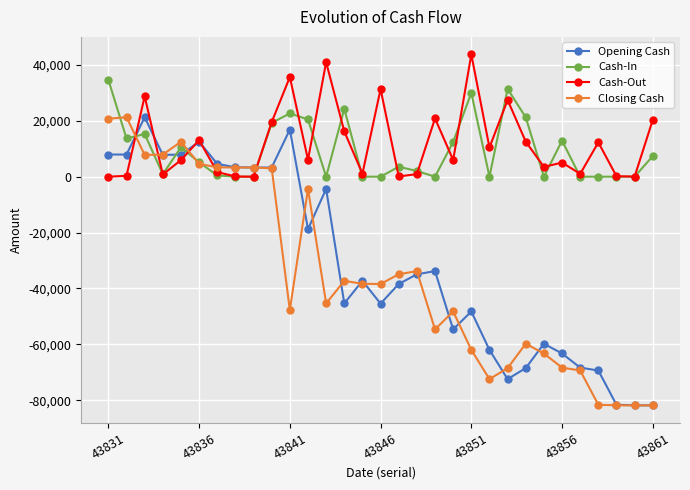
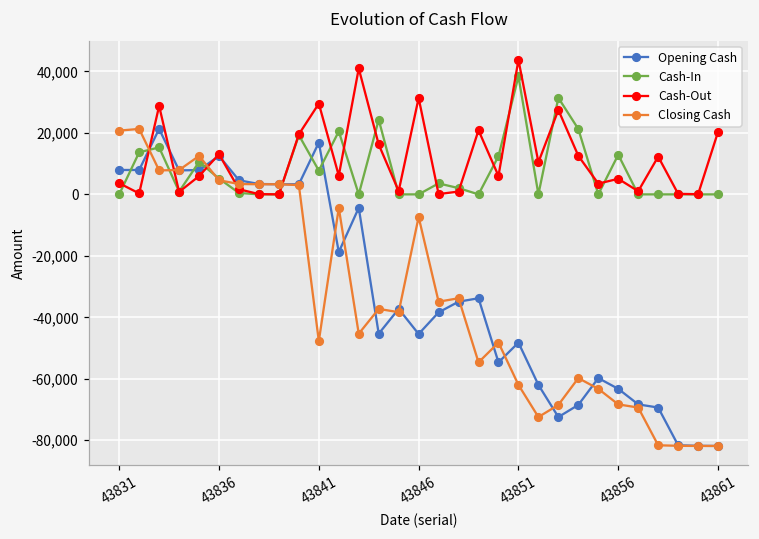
  {
    "Opening Cash": {
      "43831": "8,000",
      "43841": "17,000",
      "43846": "-45,000",
      "43851": "-48,000",
      "43856": "-63,000"
    },
    "Cash-In": {
-     "43831": "35,000",
-     "43841": "23,000",
+     "43831": "0",
+     "43841": "8,000",
      "43846": "0",
-     "43851": "30,000",
+     "43851": "38,000",
      "43856": "13,000",
-     "43861": "7,000"
+     "43861": "0"
    },
    "Cash-Out": {
-     "43831": "0",
-     "43841": "36,000",
+     "43831": "4,000",
+     "43841": "30,000",
      "43846": "31,000",
      "43851": "44,000",
      "43856": "5,000",
      "43861": "20,000"
    },
    "Closing Cash": {
      "43831": "21,000",
      "43841": "-48,000",
-     "43846": "-38,000",
+     "43846": "-7,000",
      "43851": "-62,000",
      "43856": "-68,000"
    }
  }
